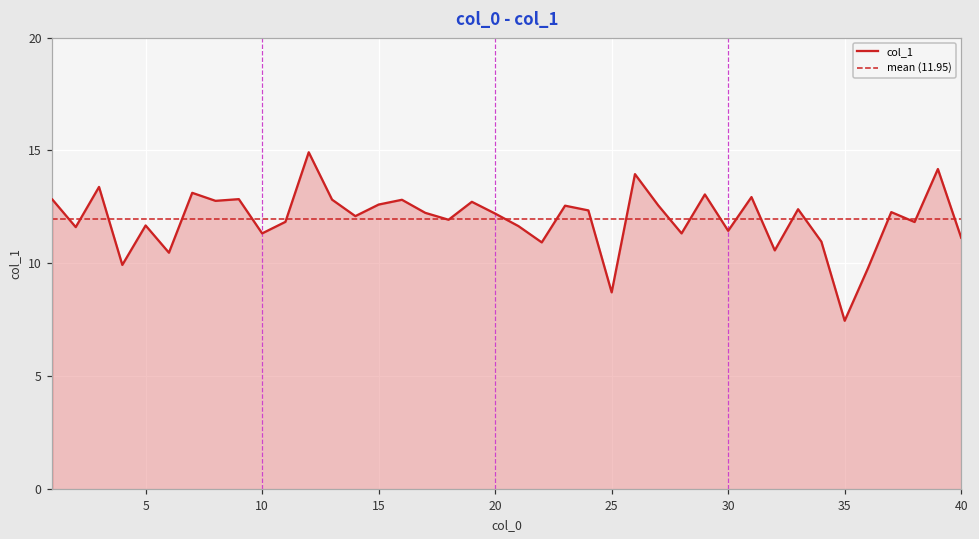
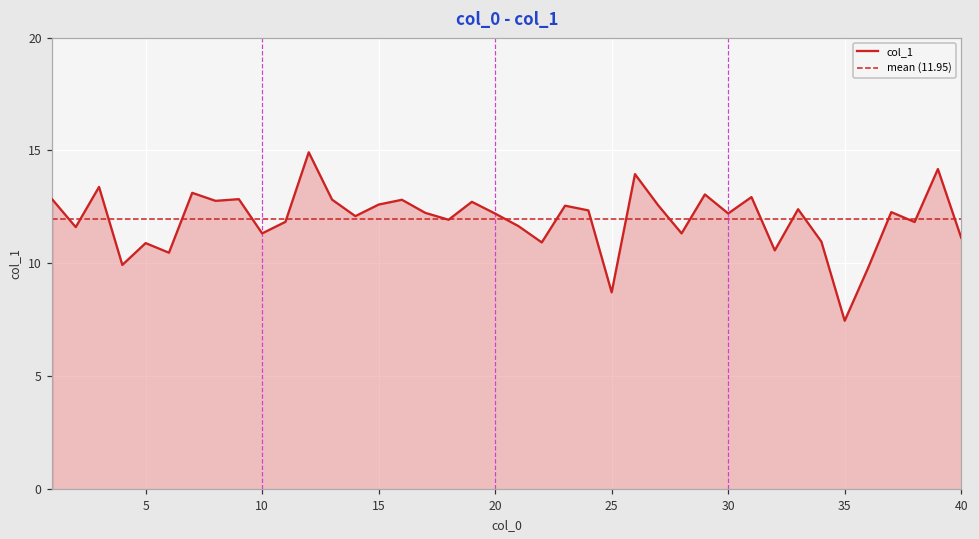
  {
-   "5": 11.7,
+   "5": 10.9,
    "10": 11.3,
    "15": 12.6,
    "20": 12.2,
    "25": 8.7,
-   "30": 11.4,
+   "30": 12.2,
    "35": 7.5,
    "40": 11.1
  }
